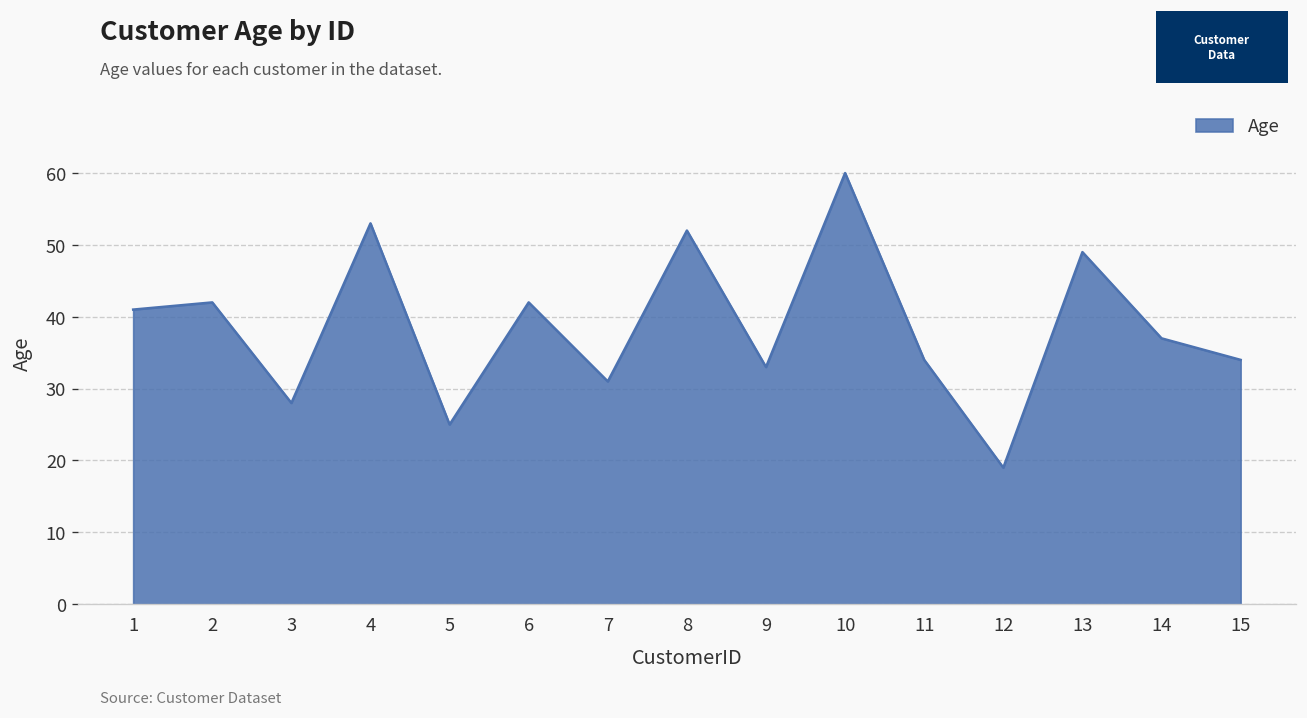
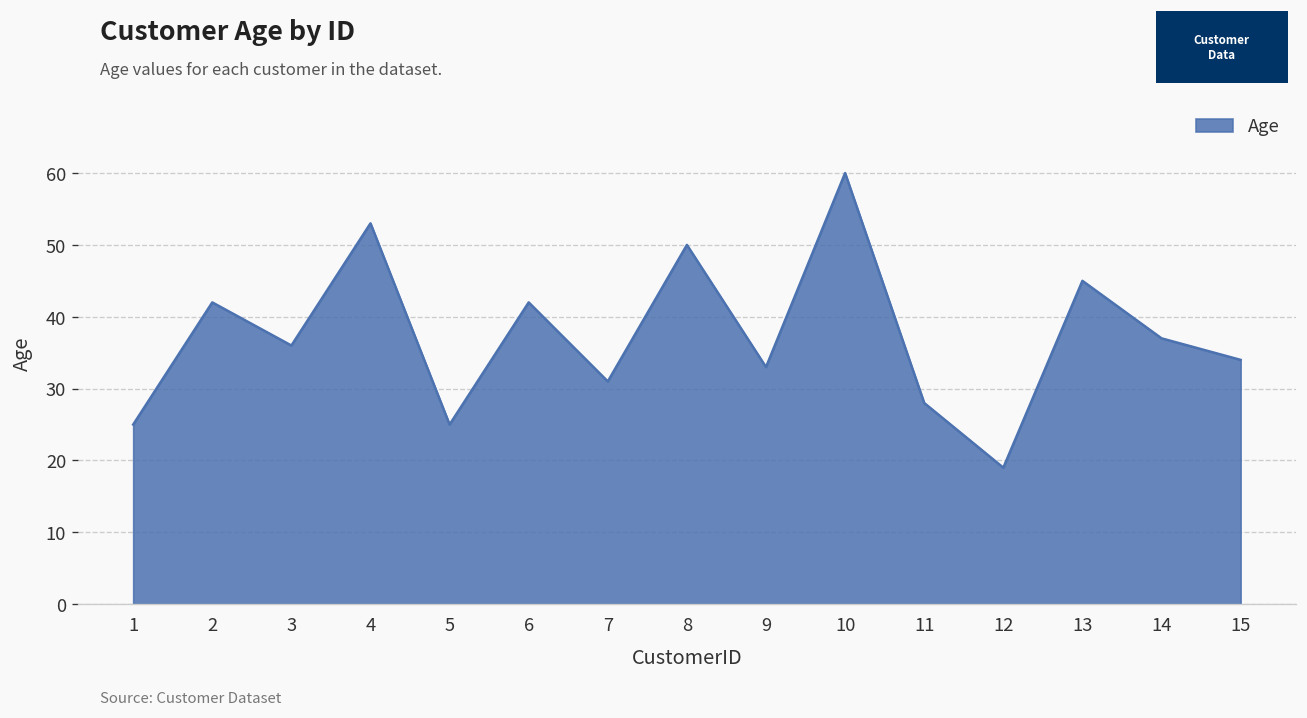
  {
-   "1": 41,
+   "1": 25,
    "2": 42,
-   "3": 28,
+   "3": 36,
    "4": 53,
    "5": 25,
    "6": 42,
    "7": 31,
-   "8": 52,
+   "8": 50,
    "9": 33,
    "10": 60,
-   "11": 34,
+   "11": 28,
    "12": 19,
-   "13": 49,
+   "13": 45,
    "14": 37,
    "15": 34
  }
